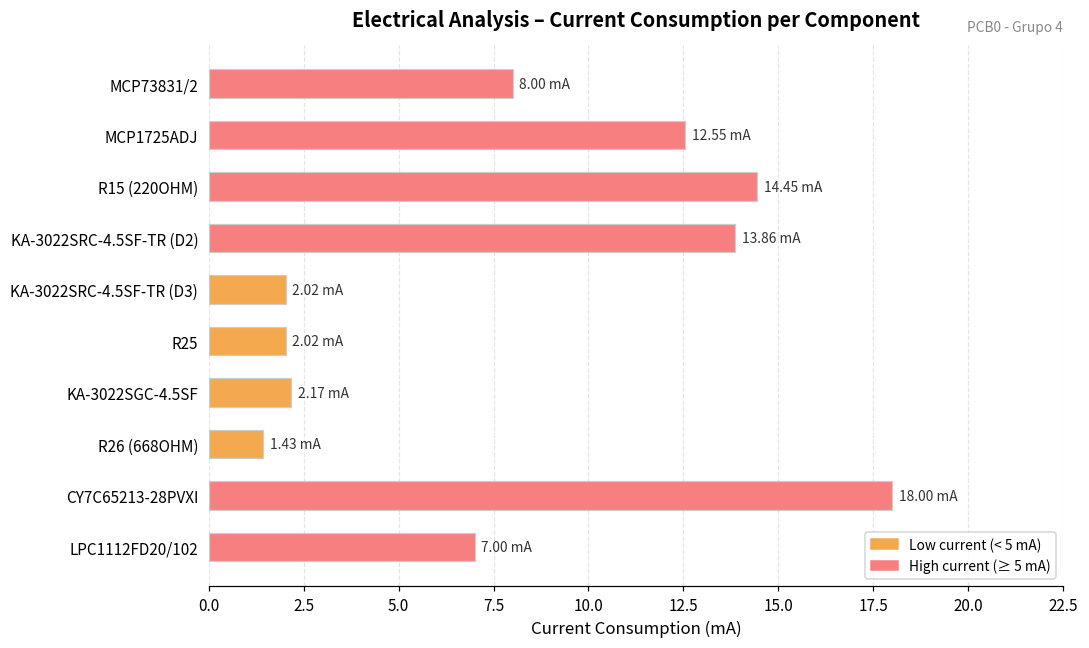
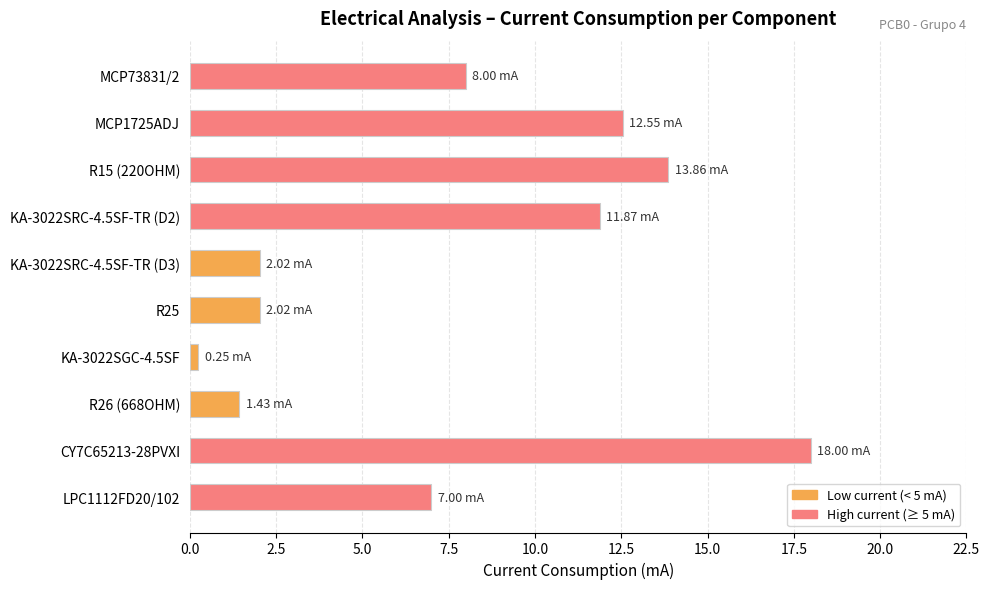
  {
    "MCP73831/2": 8.00,
    "MCP1725ADJ": 12.55,
-   "R15 (220OHM)": 14.45,
-   "KA-3022SRC-4.5SF-TR (D2)": 13.86,
+   "R15 (220OHM)": 13.86,
+   "KA-3022SRC-4.5SF-TR (D2)": 11.87,
    "KA-3022SRC-4.5SF-TR (D3)": 2.02,
    "R25": 2.02,
-   "KA-3022SGC-4.5SF": 2.17,
+   "KA-3022SGC-4.5SF": 0.25,
    "R26 (668OHM)": 1.43,
    "CY7C65213-28PVXI": 18.00,
    "LPC1112FD20/102": 7.00
  }
